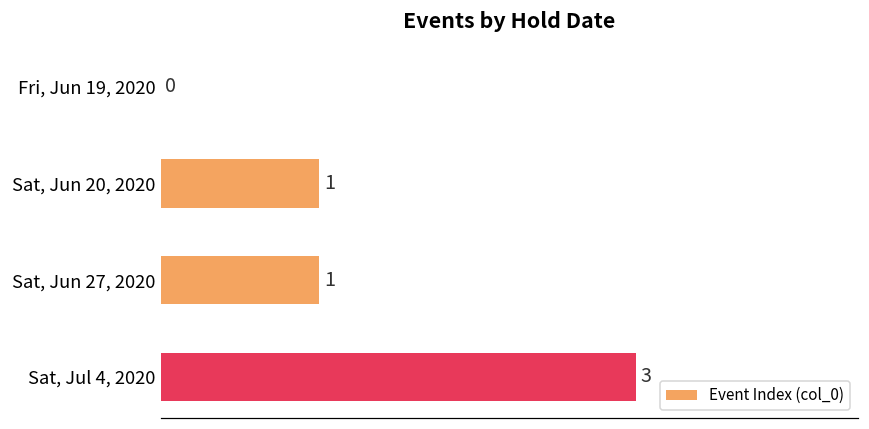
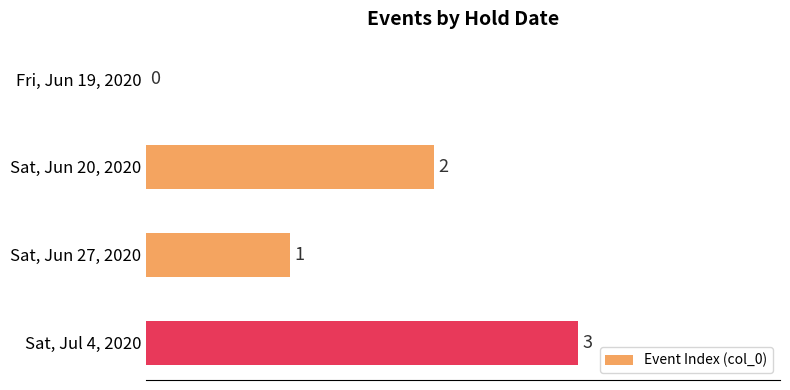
  {
    "Fri, Jun 19, 2020": 0,
-   "Sat, Jun 20, 2020": 1,
+   "Sat, Jun 20, 2020": 2,
    "Sat, Jun 27, 2020": 1,
    "Sat, Jul 4, 2020": 3
  }
